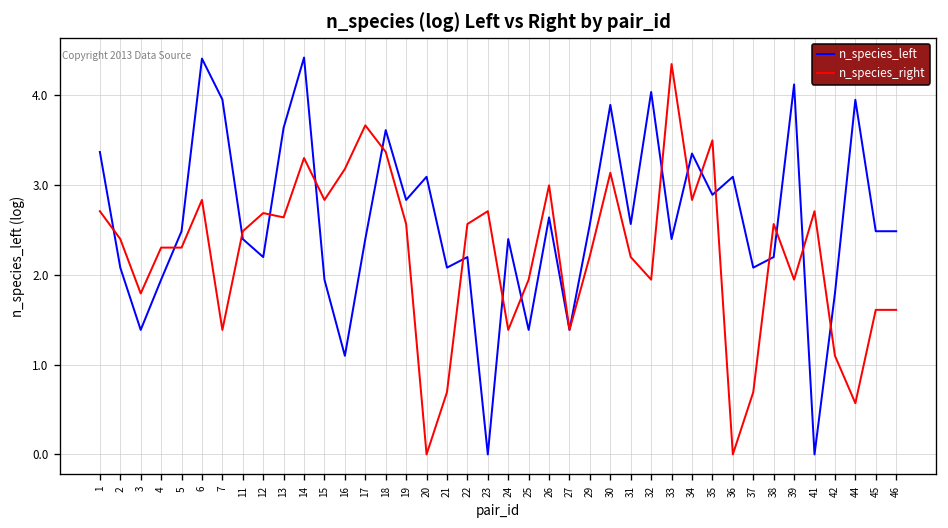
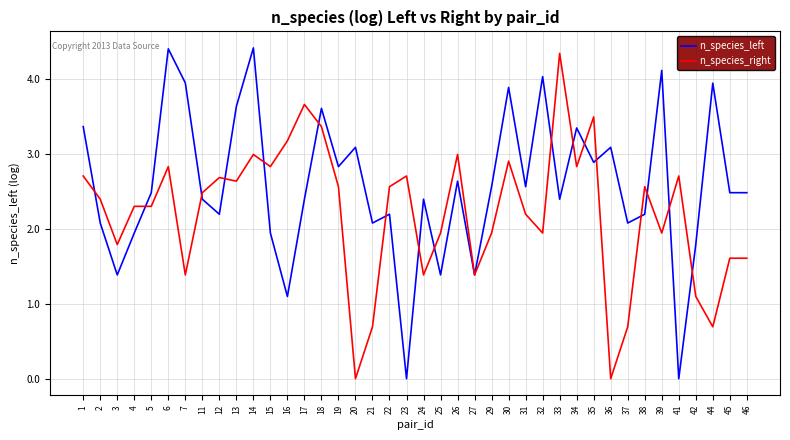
  {
    "n_species_left": {
      "1": 3.4,
      "2": 2.1,
      "3": 1.4,
      "4": 1.9,
      "5": 2.5,
      "7": 4.0,
      "11": 2.4,
      "12": 2.2,
      "13": 3.6,
      "14": 4.4,
      "15": 1.9,
      "16": 1.1,
      "17": 2.4,
      "18": 3.6,
      "19": 2.8,
      "20": 3.1,
      "21": 2.1,
      "22": 2.2,
      "23": 0.0,
      "24": 2.4,
      "25": 1.4,
      "26": 2.6,
      "29": 2.6,
      "30": 3.9,
      "31": 2.6,
      "32": 4.0,
      "33": 2.4,
      "34": 3.3,
      "35": 2.9,
      "36": 3.1,
      "37": 2.1,
      "38": 2.2,
      "39": 4.1,
      "41": 0.0,
      "42": 1.8,
      "44": 3.9,
      "45": 2.5,
      "46": 2.5
    },
    "n_species_right": {
      "1": 2.7,
      "2": 2.4,
      "3": 1.8,
      "4": 2.3,
      "5": 2.3,
      "6": 2.8,
      "7": 1.4,
      "11": 2.5,
      "12": 2.7,
      "13": 2.6,
-     "14": 3.3,
+     "14": 3.0,
      "15": 2.8,
      "16": 3.2,
      "17": 3.7,
      "18": 3.4,
      "19": 2.6,
      "20": 0.0,
      "21": 0.7,
      "22": 2.6,
      "23": 2.7,
      "24": 1.4,
      "25": 1.9,
      "26": 3.0,
-     "29": 2.2,
-     "30": 3.1,
+     "29": 1.9,
+     "30": 2.9,
      "31": 2.2,
      "32": 1.9,
      "33": 4.3,
      "34": 2.8,
      "35": 3.5,
      "36": 0.0,
      "37": 0.7,
      "38": 2.6,
      "39": 1.9,
      "41": 2.7,
      "42": 1.1,
-     "44": 0.6,
+     "44": 0.7,
      "45": 1.6,
      "46": 1.6
    }
  }
